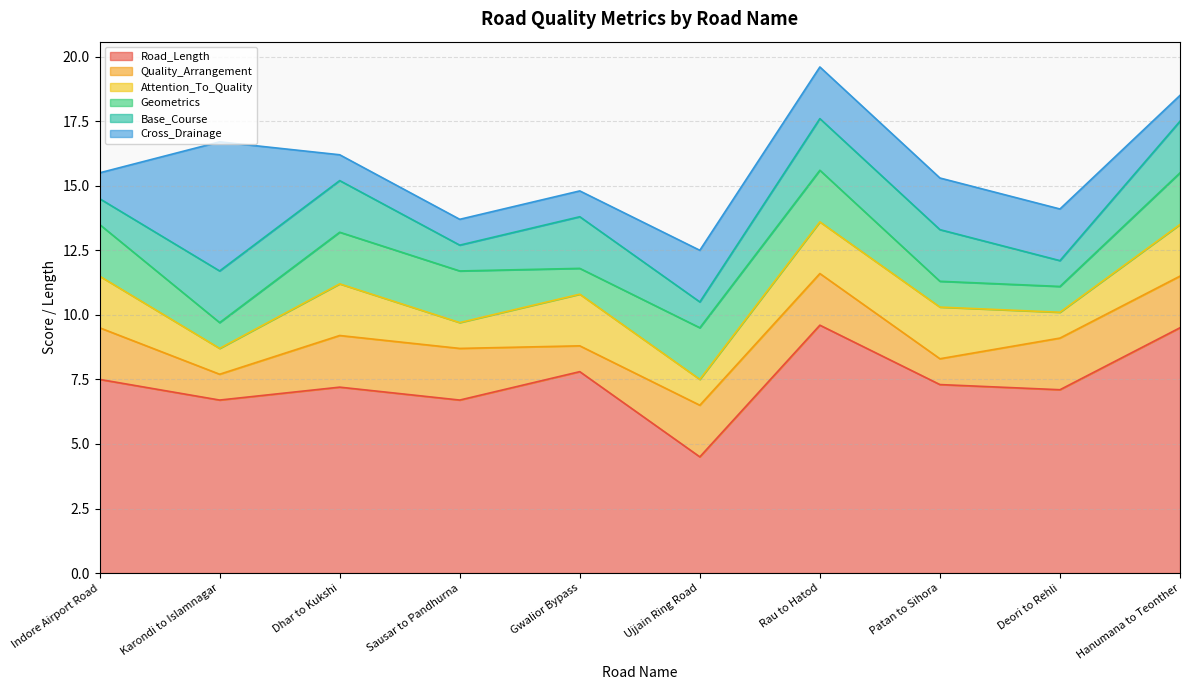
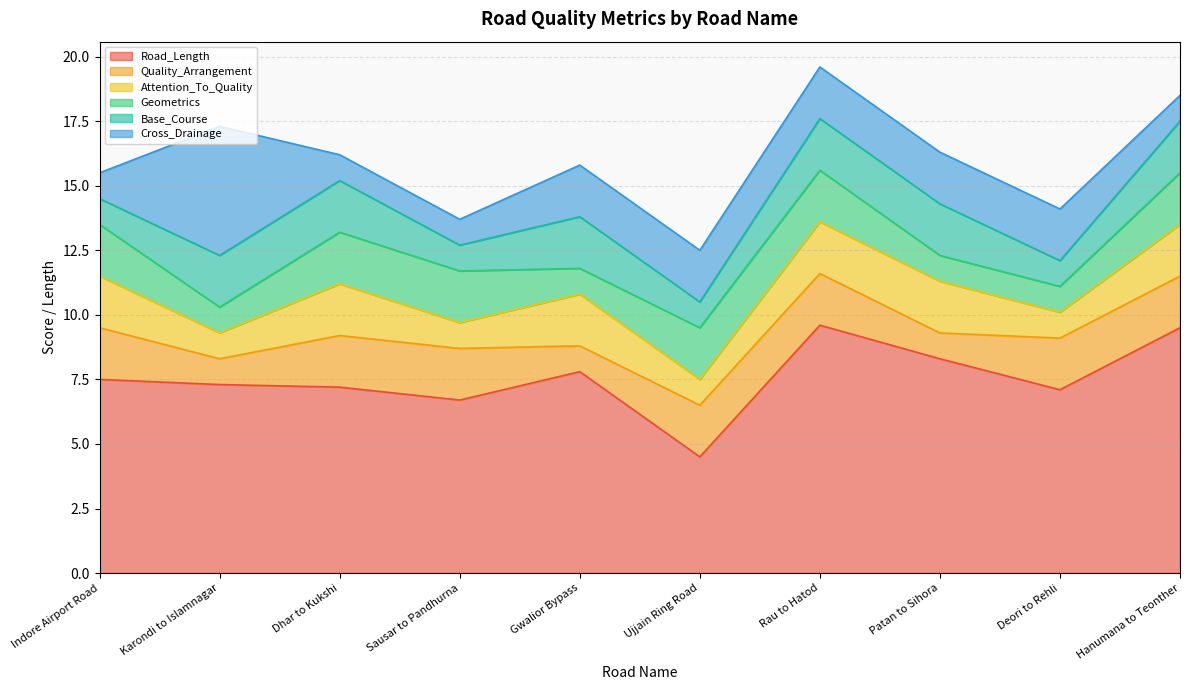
  {
    "Road_Length": {
      "Indore Airport Road": 7.5,
-     "Karondi to Islamnagar": 6.7,
+     "Karondi to Islamnagar": 7.3,
      "Dhar to Kukshi": 7.2,
      "Sausar to Pandhurna": 6.7,
      "Gwalior Bypass": 7.8,
      "Ujjain Ring Road": 4.5,
      "Rau to Hatod": 9.6,
-     "Patan to Sihora": 7.3,
+     "Patan to Sihora": 8.3,
      "Deori to Rehli": 7.1,
      "Hanumana to Teonther": 9.5
    },
    "Cross_Drainage": {
      "Indore Airport Road": 1,
      "Dhar to Kukshi": 1,
      "Sausar to Pandhurna": 1,
-     "Gwalior Bypass": 1,
+     "Gwalior Bypass": 2,
      "Ujjain Ring Road": 2,
      "Rau to Hatod": 2,
      "Patan to Sihora": 2,
      "Deori to Rehli": 2,
      "Hanumana to Teonther": 1
    }
  }
